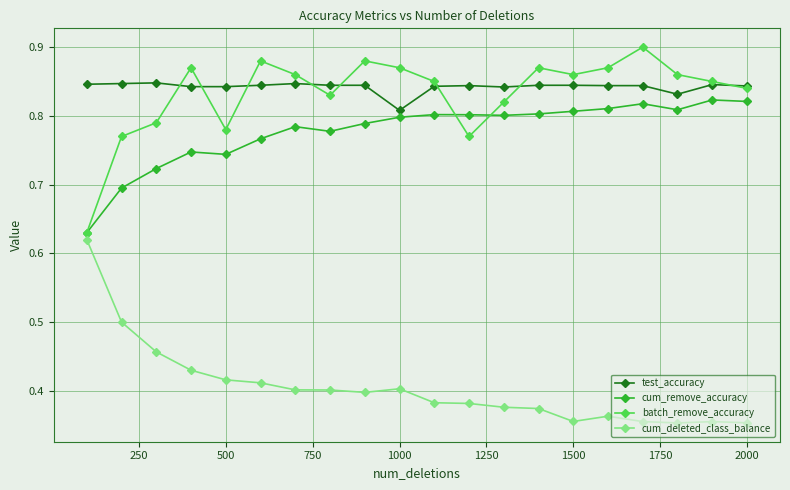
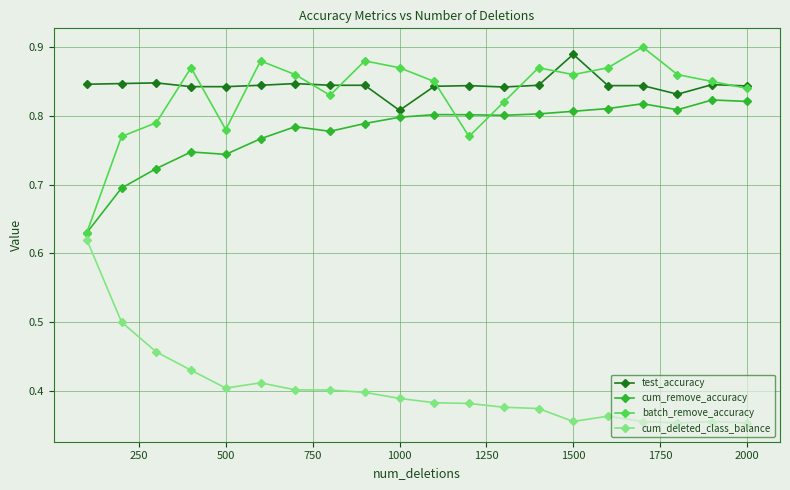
  {
    "test_accuracy": {
      "500": 0.84,
      "1000": 0.81,
-     "1500": 0.84
+     "1500": 0.89
    },
    "cum_deleted_class_balance": {
-     "500": 0.42,
-     "1000": 0.40,
+     "500": 0.40,
+     "1000": 0.39,
      "1500": 0.36
    }
  }
